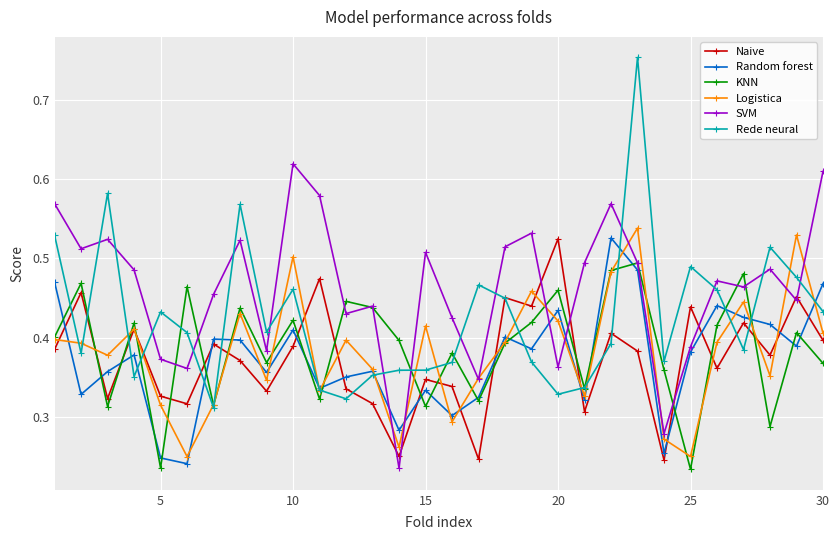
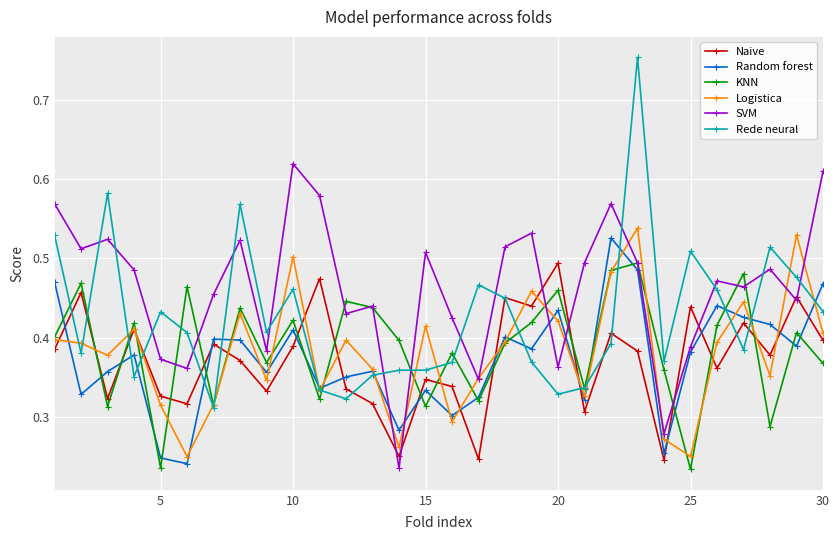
  {
    "Naive": {
      "5": 0.33,
      "10": 0.39,
      "15": 0.35,
-     "20": 0.52,
+     "20": 0.49,
      "25": 0.44,
      "30": 0.40
    },
    "Random forest": {
      "5": 0.25,
      "10": 0.41,
      "15": 0.33,
      "20": 0.43,
      "25": 0.38,
      "30": 0.47
    },
    "KNN": {
      "5": 0.24,
      "10": 0.42,
      "15": 0.31,
      "20": 0.46,
      "25": 0.23,
      "30": 0.37
    },
    "Logistica": {
      "5": 0.31,
      "10": 0.50,
      "15": 0.41,
      "20": 0.42,
      "25": 0.25,
      "30": 0.41
    },
    "SVM": {
      "5": 0.37,
      "10": 0.62,
      "15": 0.51,
      "20": 0.36,
      "25": 0.39,
      "30": 0.61
    },
    "Rede neural": {
      "5": 0.43,
      "10": 0.46,
      "15": 0.36,
      "20": 0.33,
-     "25": 0.49,
+     "25": 0.51,
      "30": 0.43
    }
  }
